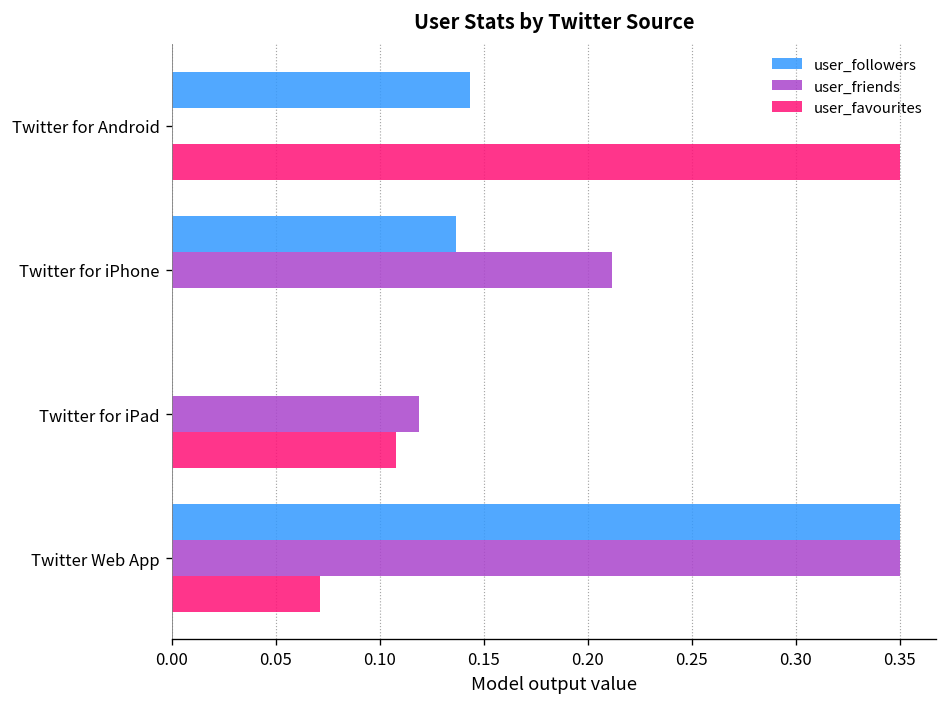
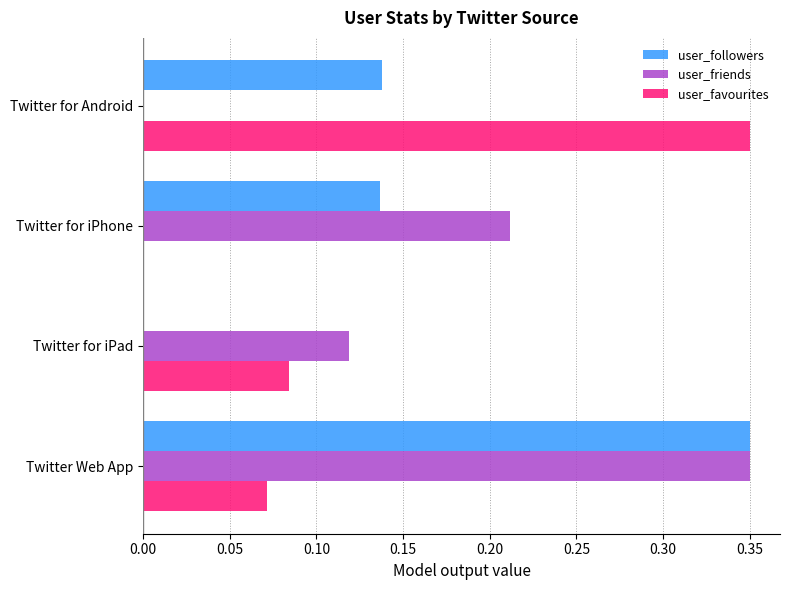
  {
    "user_followers": {
-     "Twitter for Android": 0.143,
+     "Twitter for Android": 0.138,
      "Twitter for iPhone": 0.137,
      "Twitter for iPad": 0.000,
      "Twitter Web App": 0.350
    },
    "user_friends": {
      "Twitter for Android": 0.000,
      "Twitter for iPhone": 0.212,
      "Twitter for iPad": 0.119,
      "Twitter Web App": 0.350
    },
    "user_favourites": {
      "Twitter for Android": 0.350,
      "Twitter for iPhone": 0.000,
-     "Twitter for iPad": 0.108,
+     "Twitter for iPad": 0.084,
      "Twitter Web App": 0.071
    }
  }
